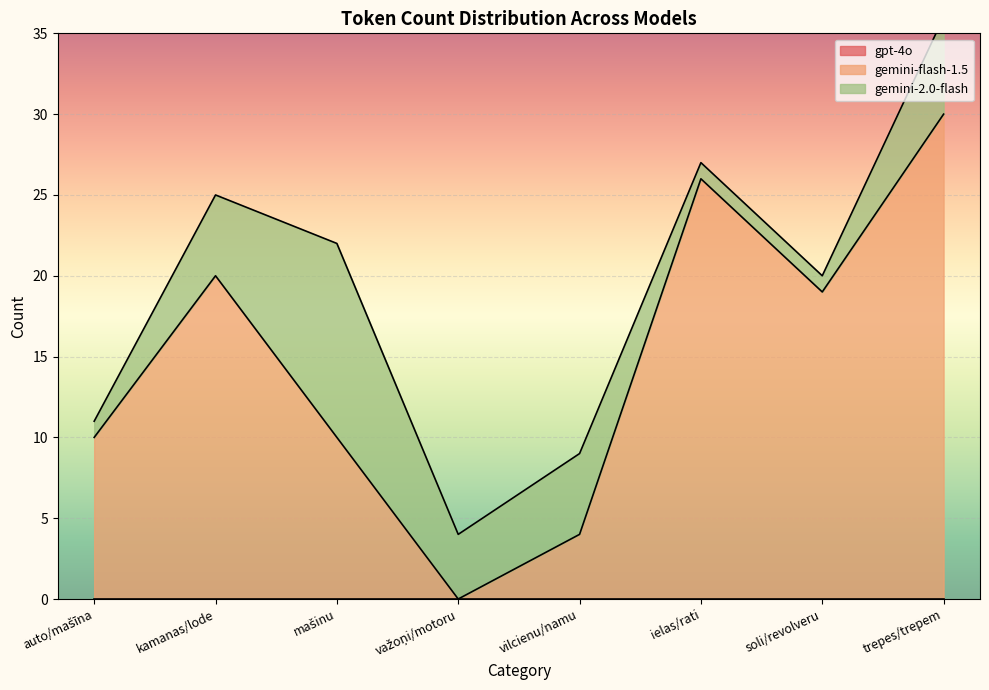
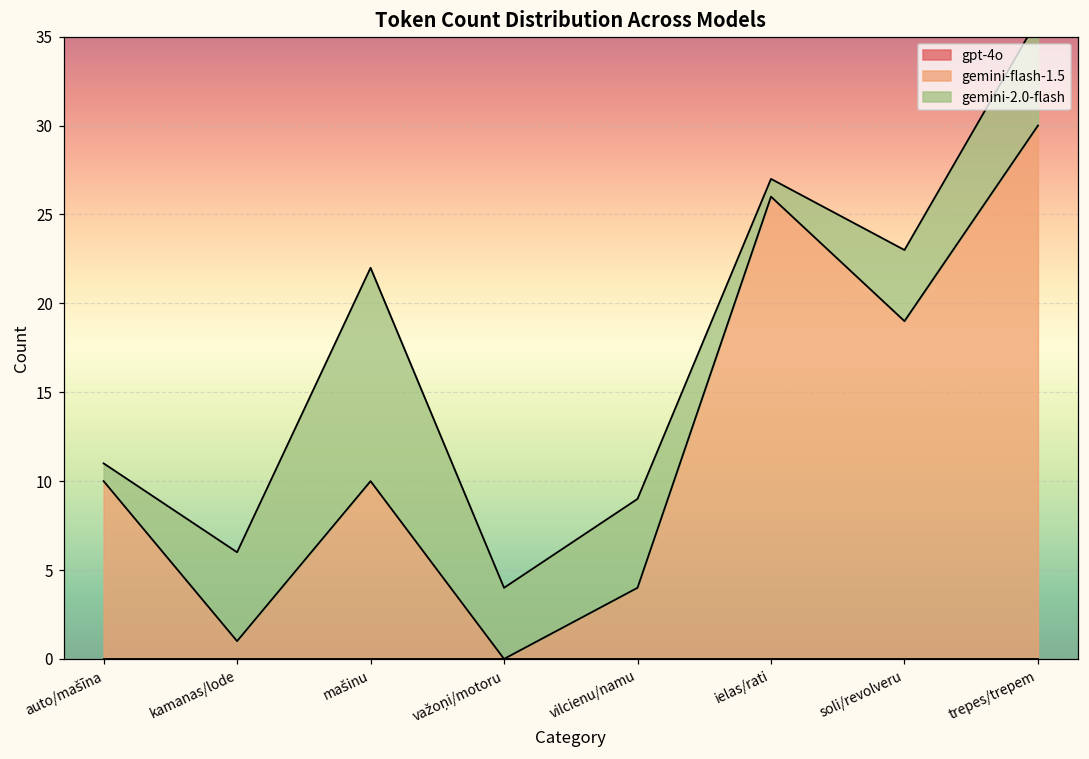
  {
    "gpt-4o": {
      "auto/mašīna": 0,
      "kamanas/lode": 0,
      "mašinu": 0,
      "vilcienu/namu": 0,
      "ielas/rati": 0,
      "soli/revolveru": 0,
      "trepes/trepem": 0
    },
    "gemini-flash-1.5": {
      "auto/mašīna": 10,
-     "kamanas/lode": 20,
+     "kamanas/lode": 1,
      "mašinu": 10,
      "vilcienu/namu": 4,
      "ielas/rati": 26,
      "soli/revolveru": 19,
      "trepes/trepem": 30
    },
    "gemini-2.0-flash": {
      "auto/mašīna": 1,
      "kamanas/lode": 5,
      "mašinu": 12,
      "važoņi/motoru": 4,
      "vilcienu/namu": 5,
      "ielas/rati": 1,
-     "soli/revolveru": 1
+     "soli/revolveru": 4
    }
  }
